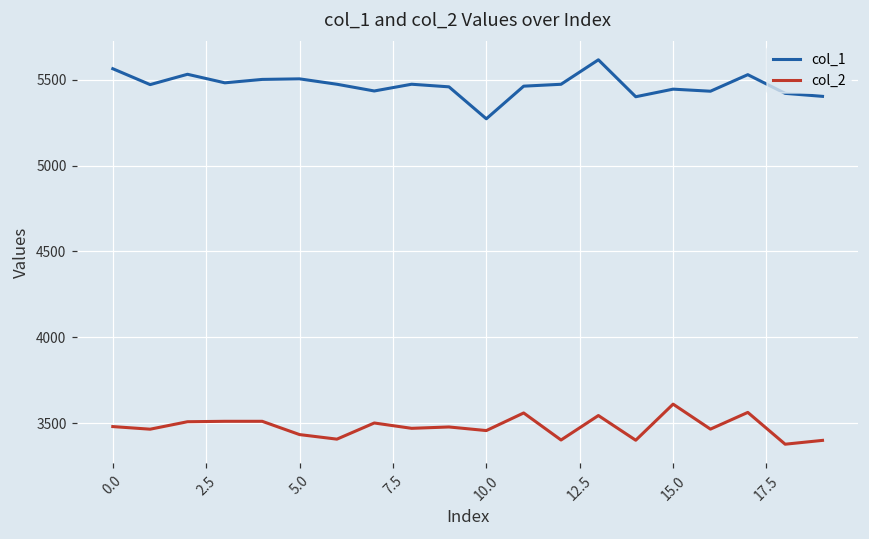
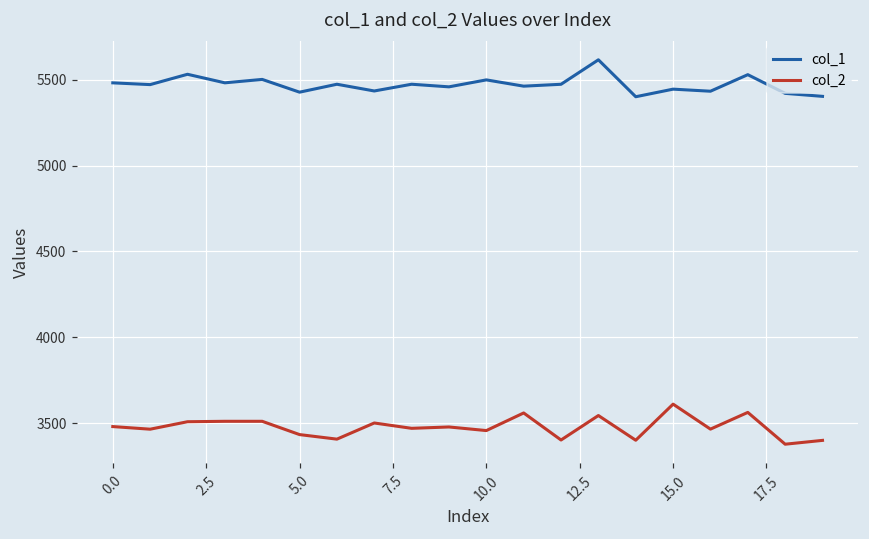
  {
    "col_1": {
-     "0.0": 5560,
-     "5.0": 5500,
-     "10.0": 5270,
+     "0.0": 5480,
+     "5.0": 5430,
+     "10.0": 5500,
      "15.0": 5440
    },
    "col_2": {
      "0.0": 3480,
      "5.0": 3430,
      "10.0": 3460,
      "15.0": 3610
    }
  }
